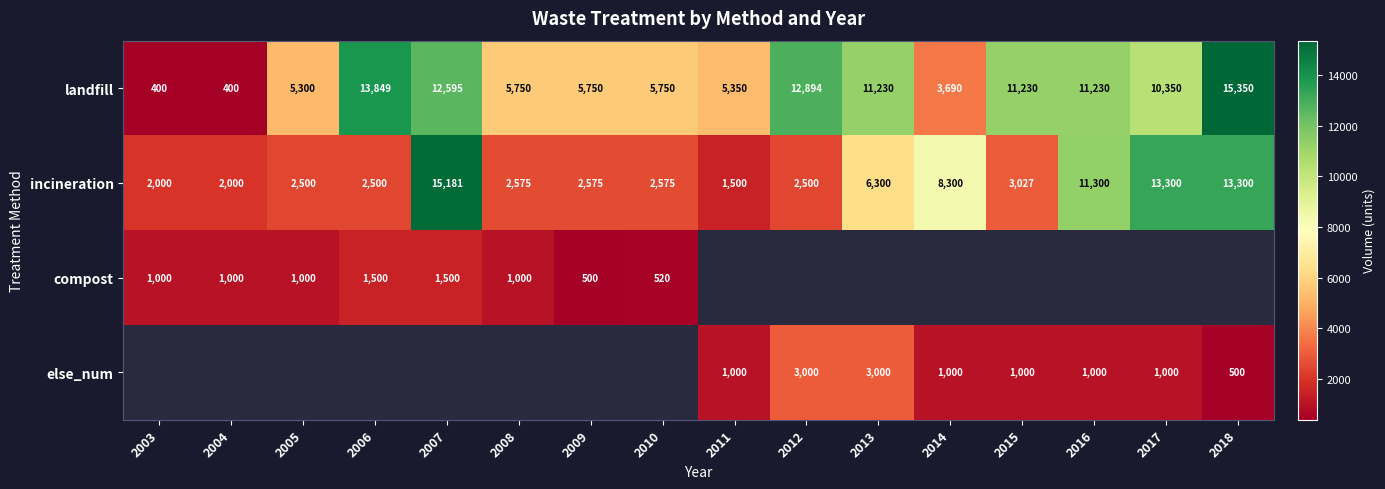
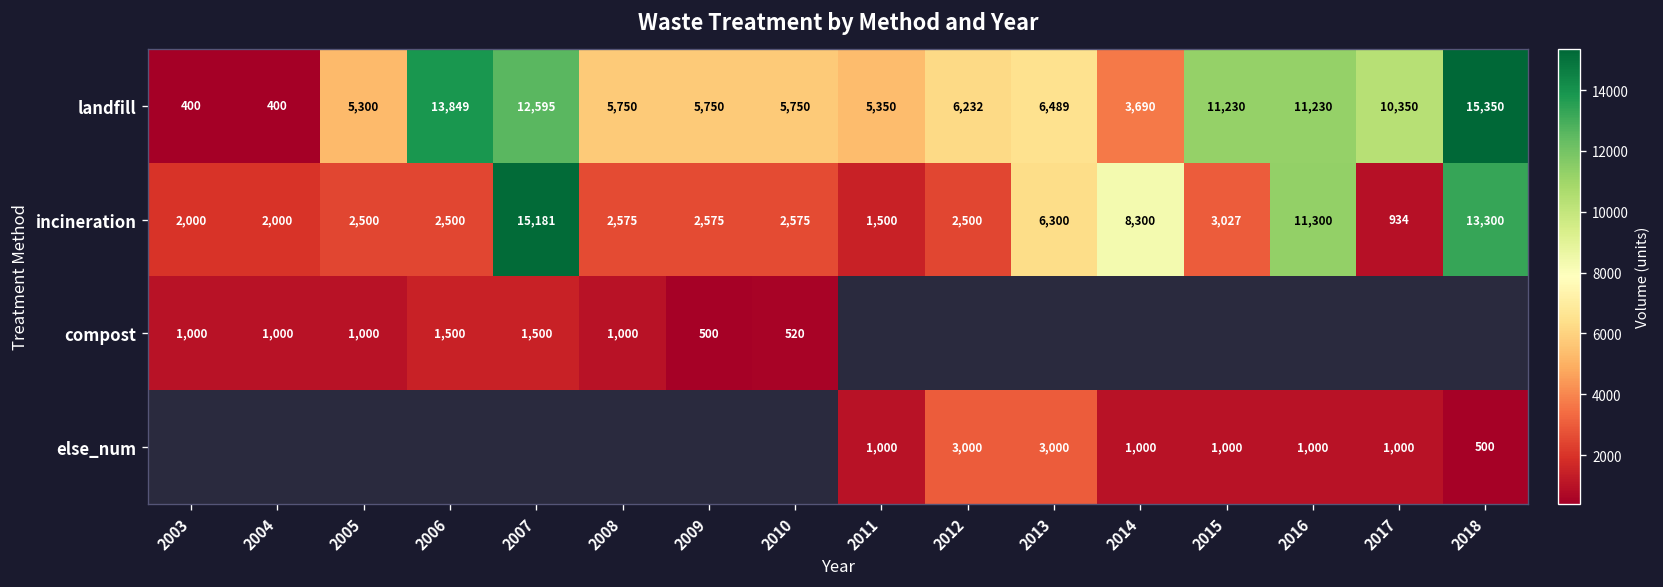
  {
    "landfill": {
      "2003": "400",
      "2004": "400",
      "2005": "5,300",
      "2006": "13,849",
      "2007": "12,595",
      "2008": "5,750",
      "2009": "5,750",
      "2010": "5,750",
      "2011": "5,350",
-     "2012": "12,894",
-     "2013": "11,230",
+     "2012": "6,232",
+     "2013": "6,489",
      "2014": "3,690",
      "2015": "11,230",
      "2016": "11,230",
      "2017": "10,350",
      "2018": "15,350"
    },
    "incineration": {
      "2003": "2,000",
      "2004": "2,000",
      "2005": "2,500",
      "2006": "2,500",
      "2007": "15,181",
      "2008": "2,575",
      "2009": "2,575",
      "2010": "2,575",
      "2011": "1,500",
      "2012": "2,500",
      "2013": "6,300",
      "2014": "8,300",
      "2015": "3,027",
      "2016": "11,300",
-     "2017": "13,300",
+     "2017": "934",
      "2018": "13,300"
    },
    "compost": {
      "2003": "1,000",
      "2004": "1,000",
      "2005": "1,000",
      "2006": "1,500",
      "2007": "1,500",
      "2008": "1,000",
      "2009": "500",
      "2010": "520"
    },
    "else_num": {
      "2011": "1,000",
      "2012": "3,000",
      "2013": "3,000",
      "2014": "1,000",
      "2015": "1,000",
      "2016": "1,000",
      "2017": "1,000",
      "2018": "500"
    }
  }
